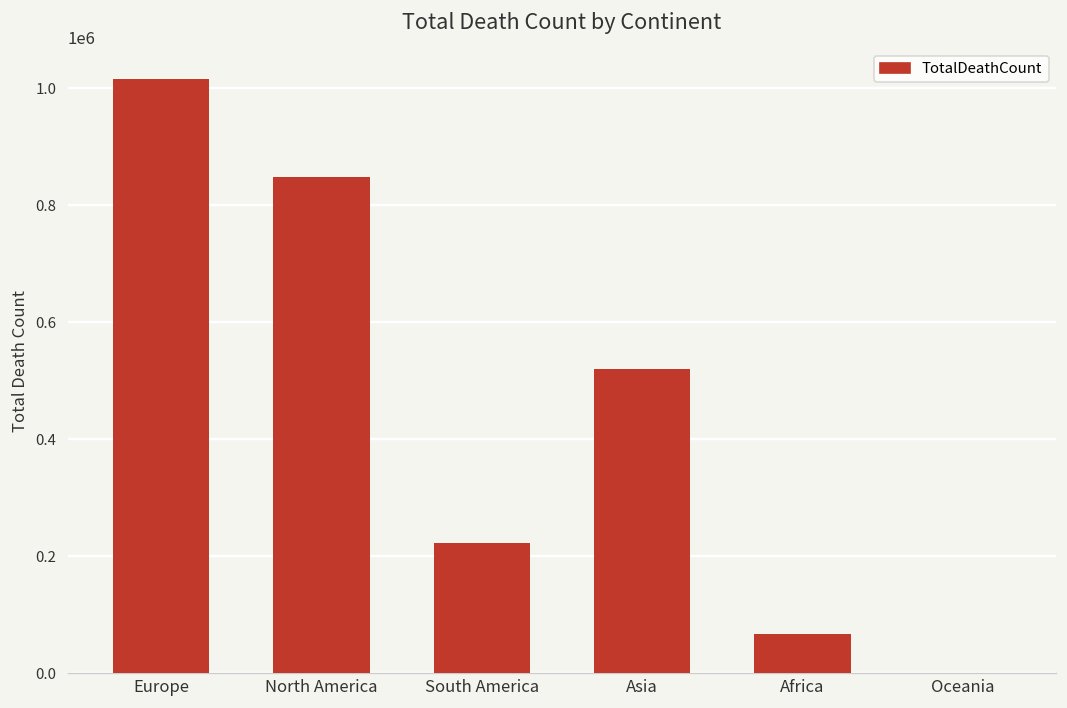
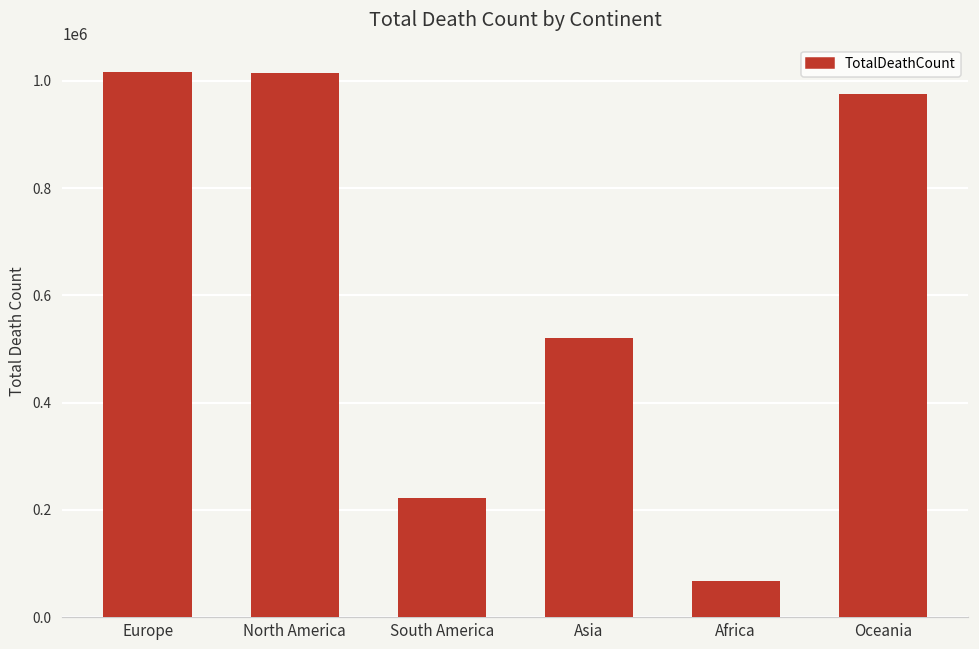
  {
    "Europe": 1020000,
-   "North America": 850000,
+   "North America": 1010000,
    "South America": 220000,
    "Asia": 520000,
    "Africa": 70000,
-   "Oceania": 0
+   "Oceania": 980000
  }
